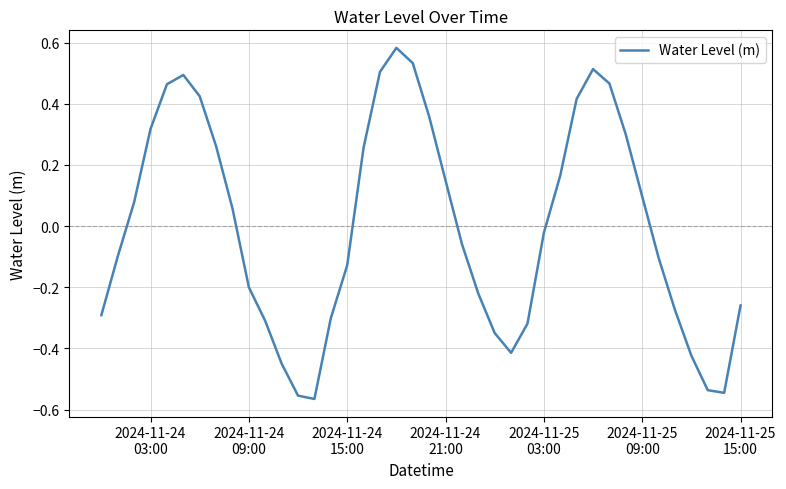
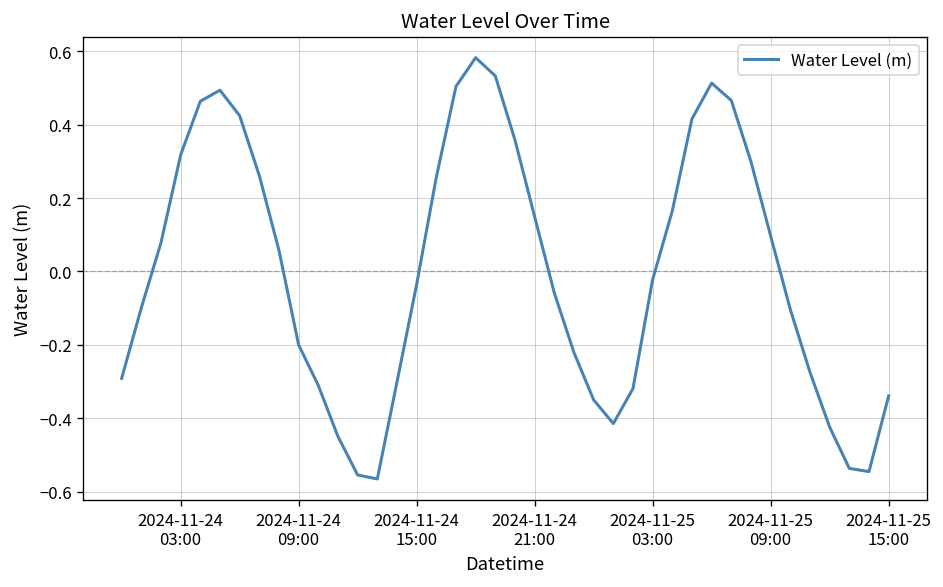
  {
    "2024-11-24 03:00": 0.32,
    "2024-11-24 09:00": -0.20,
-   "2024-11-24 15:00": -0.13,
+   "2024-11-24 15:00": -0.04,
    "2024-11-24 21:00": 0.15,
    "2024-11-25 03:00": -0.02,
    "2024-11-25 09:00": 0.10,
-   "2024-11-25 15:00": -0.26
+   "2024-11-25 15:00": -0.34
  }
